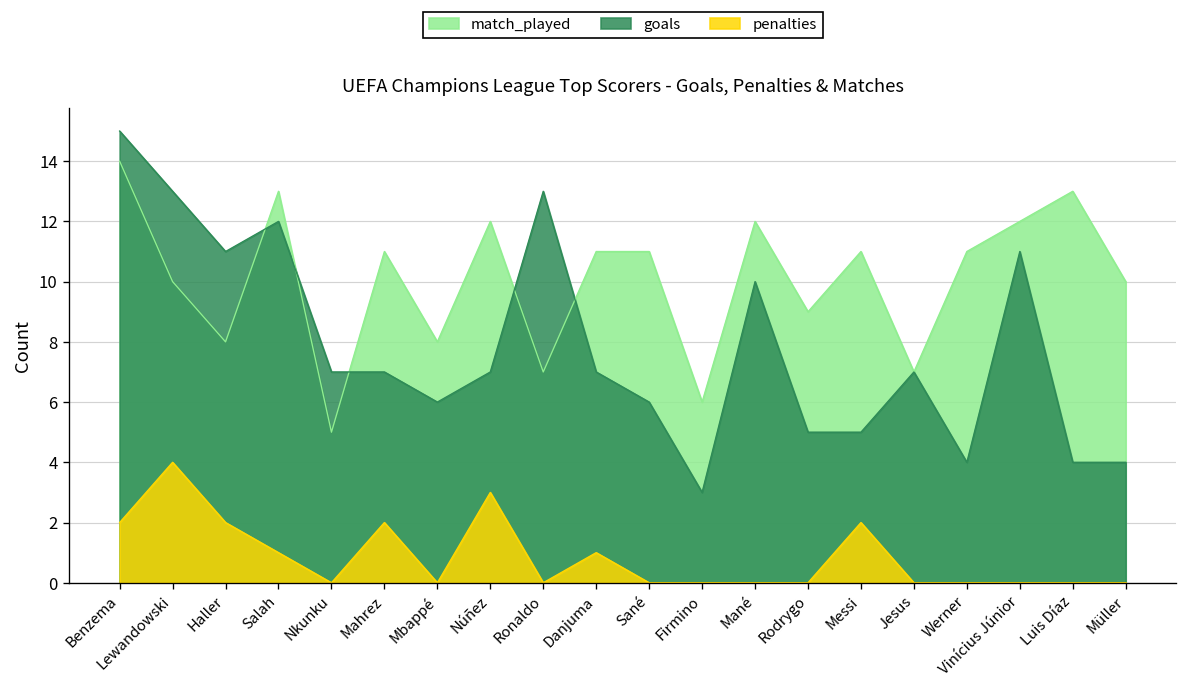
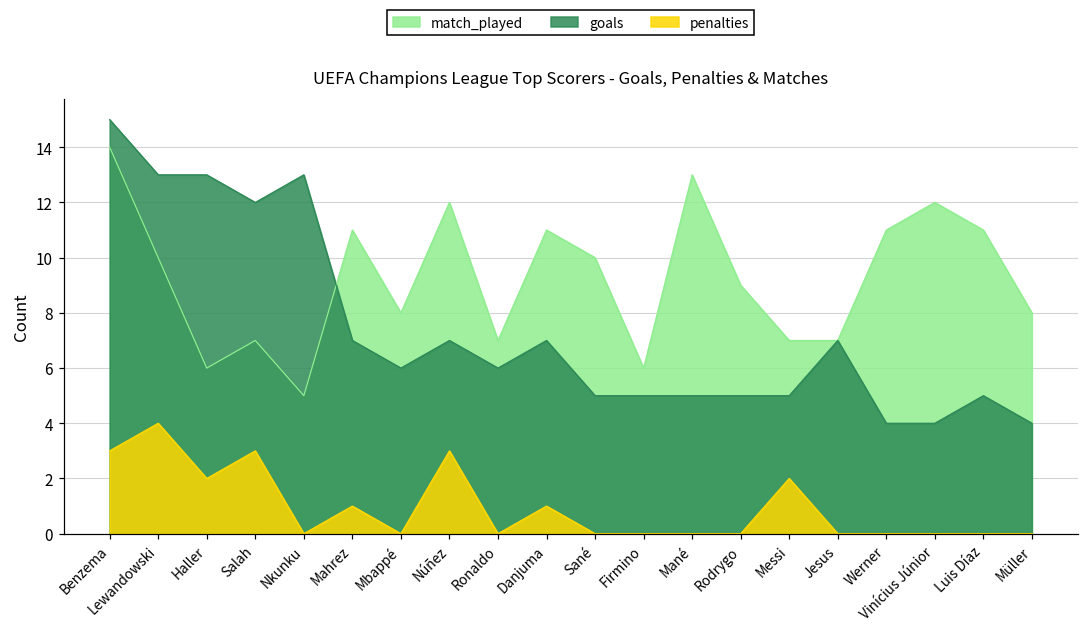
  {
    "match_played": {
      "Benzema": 14,
      "Lewandowski": 10,
-     "Haller": 8,
-     "Salah": 13,
+     "Haller": 6,
+     "Salah": 7,
      "Nkunku": 5,
      "Mahrez": 11,
      "Mbappé": 8,
      "Núñez": 12,
      "Ronaldo": 7,
      "Danjuma": 11,
-     "Sané": 11,
+     "Sané": 10,
      "Firmino": 6,
-     "Mané": 12,
+     "Mané": 13,
      "Rodrygo": 9,
-     "Messi": 11,
+     "Messi": 7,
      "Werner": 11,
      "Vinícius Júnior": 12,
-     "Luis Díaz": 13,
-     "Müller": 10
+     "Luis Díaz": 11,
+     "Müller": 8
    },
    "goals": {
      "Benzema": 15,
      "Lewandowski": 13,
-     "Haller": 11,
+     "Haller": 13,
      "Salah": 12,
-     "Nkunku": 7,
+     "Nkunku": 13,
      "Mahrez": 7,
      "Mbappé": 6,
      "Núñez": 7,
-     "Ronaldo": 13,
+     "Ronaldo": 6,
      "Danjuma": 7,
-     "Sané": 6,
-     "Firmino": 3,
-     "Mané": 10,
+     "Sané": 5,
+     "Firmino": 5,
+     "Mané": 5,
      "Rodrygo": 5,
      "Messi": 5,
      "Werner": 4,
-     "Vinícius Júnior": 11,
-     "Luis Díaz": 4,
+     "Vinícius Júnior": 4,
+     "Luis Díaz": 5,
      "Müller": 4
    },
    "penalties": {
-     "Benzema": 2,
+     "Benzema": 3,
      "Lewandowski": 4,
      "Haller": 2,
-     "Salah": 1,
+     "Salah": 3,
      "Nkunku": 0,
-     "Mahrez": 2,
+     "Mahrez": 1,
      "Mbappé": 0,
      "Núñez": 3,
      "Ronaldo": 0,
      "Danjuma": 1,
      "Sané": 0,
      "Firmino": 0,
      "Mané": 0,
      "Rodrygo": 0,
      "Messi": 2,
      "Jesus": 0,
      "Werner": 0,
      "Vinícius Júnior": 0,
      "Luis Díaz": 0,
      "Müller": 0
    }
  }
